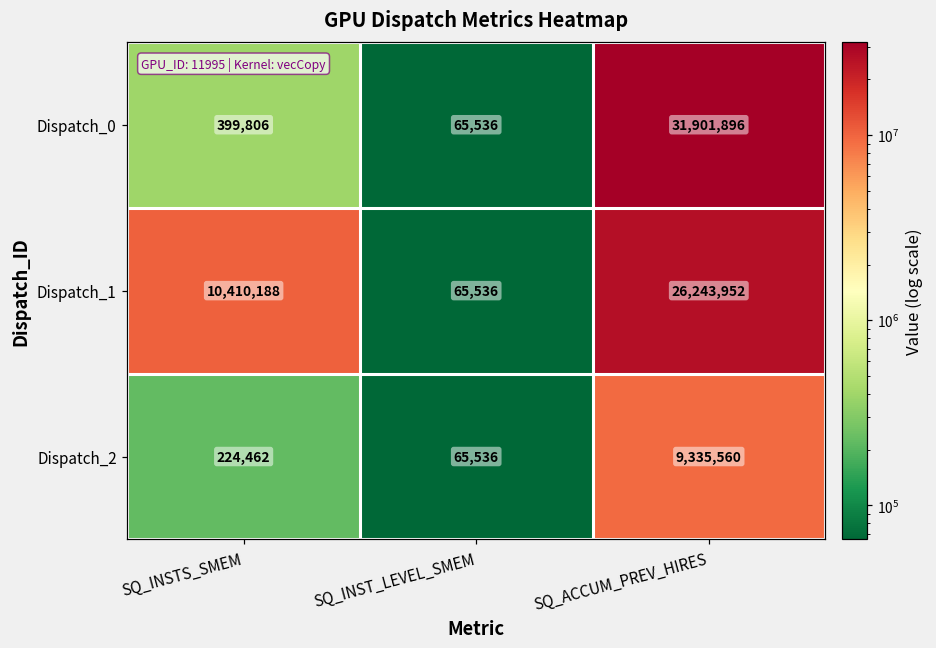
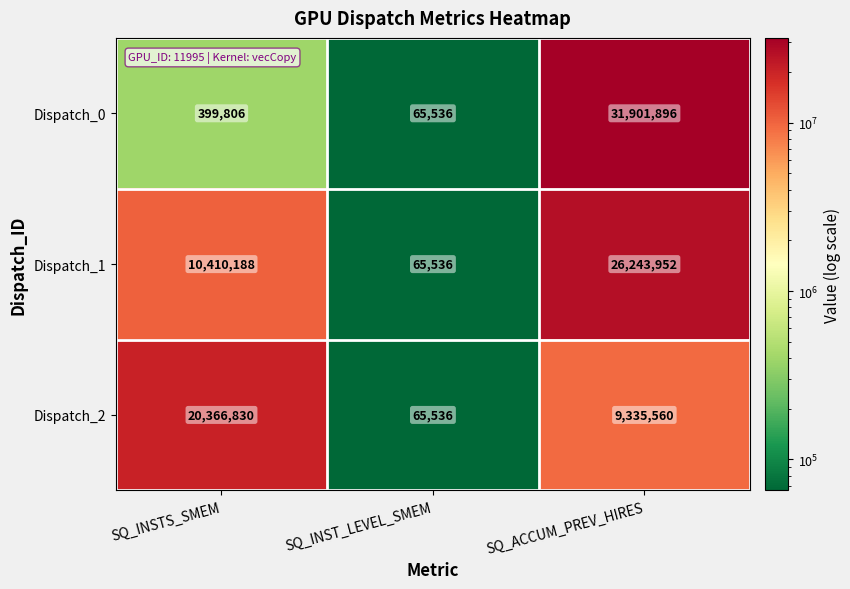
  {
    "Dispatch_2": {
-     "SQ_INSTS_SMEM": "224,462"
+     "SQ_INSTS_SMEM": "20,366,830"
    }
  }
